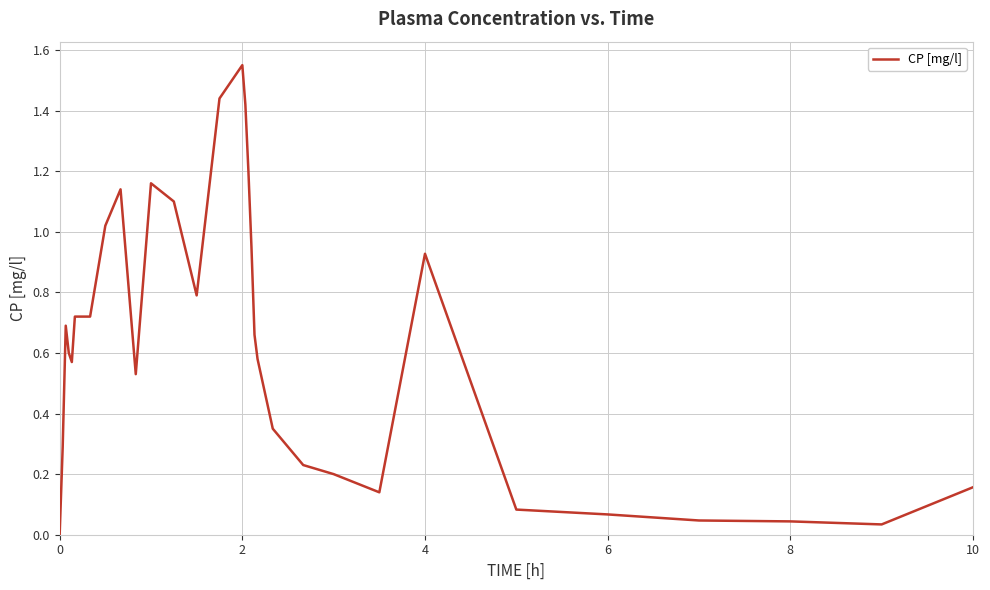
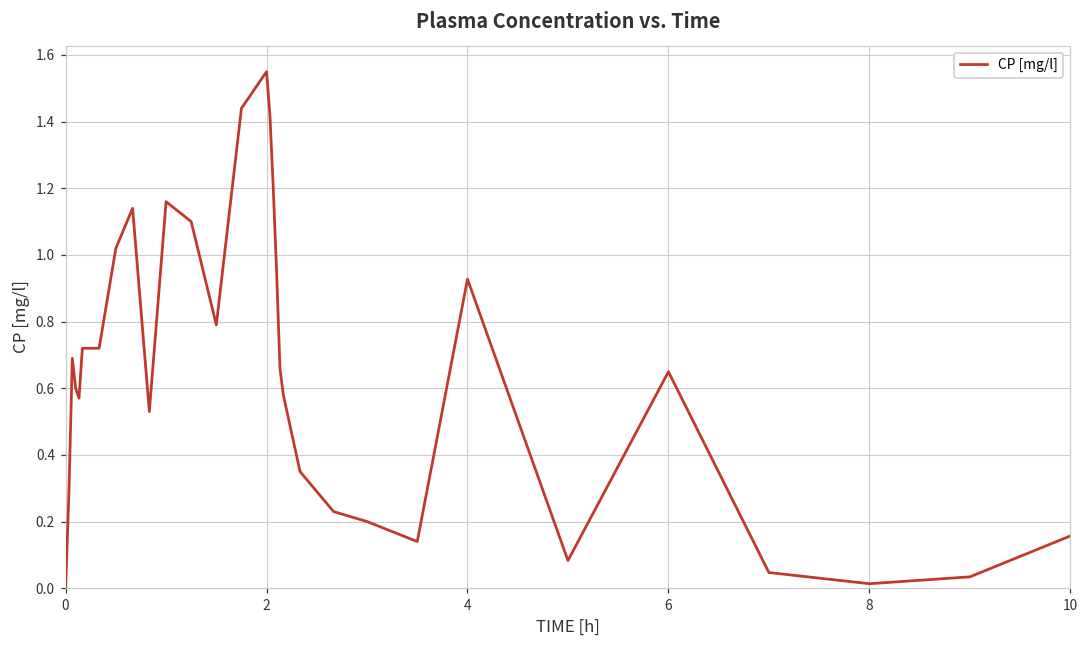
  {
    "0": 0.00,
    "2": 1.55,
    "4": 0.93,
-   "6": 0.07,
-   "8": 0.04,
+   "6": 0.65,
+   "8": 0.01,
    "10": 0.16
  }
